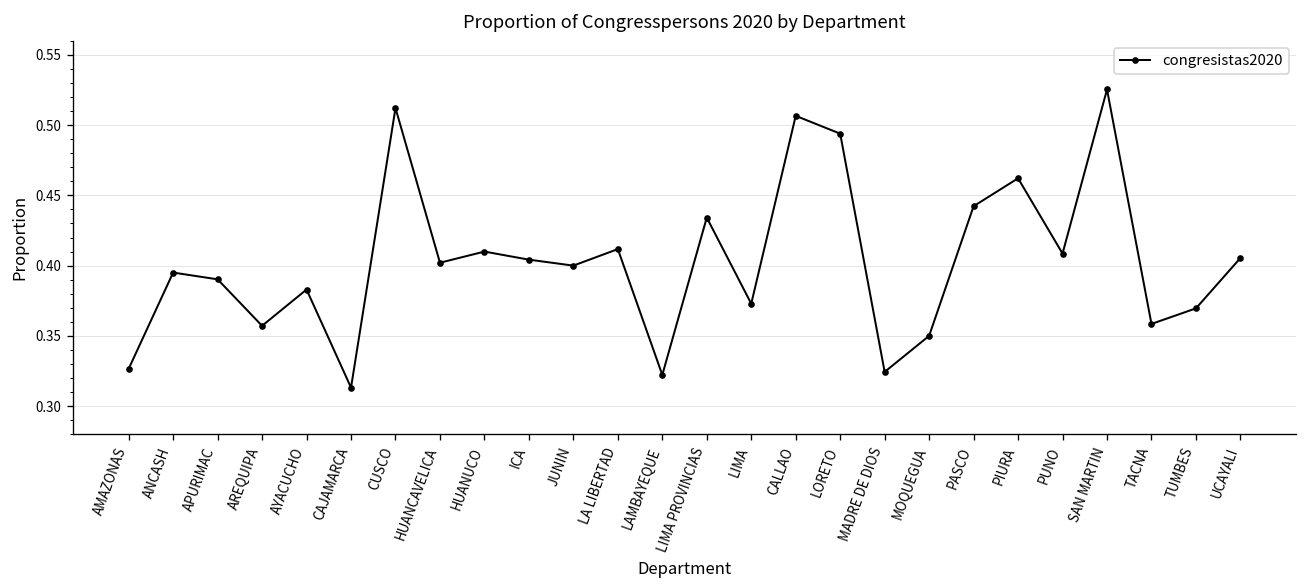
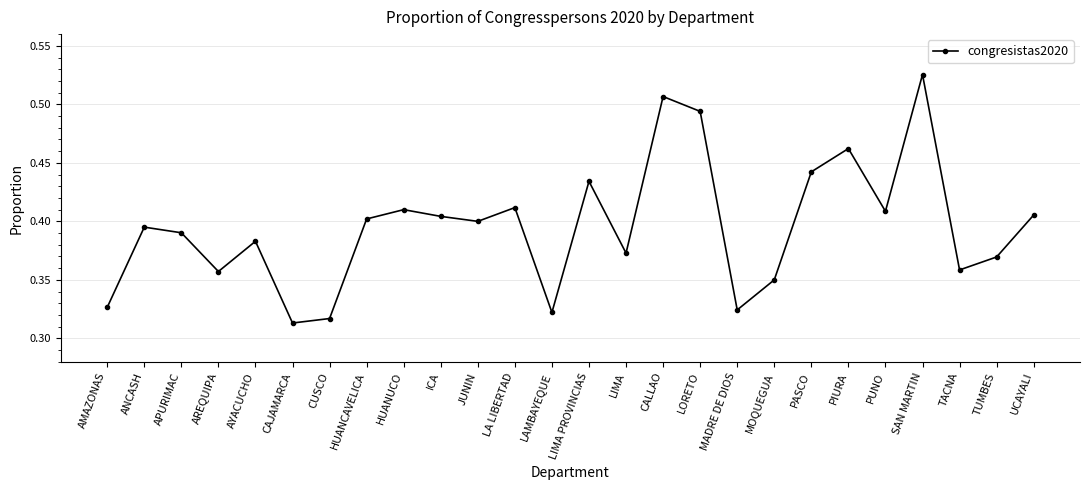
  {
    "AMAZONAS": 0.327,
    "ANCASH": 0.395,
    "APURIMAC": 0.390,
    "AREQUIPA": 0.357,
    "AYACUCHO": 0.383,
    "CAJAMARCA": 0.313,
-   "CUSCO": 0.512,
+   "CUSCO": 0.317,
    "HUANCAVELICA": 0.402,
    "HUANUCO": 0.410,
    "ICA": 0.404,
    "JUNIN": 0.400,
    "LA LIBERTAD": 0.412,
    "LAMBAYEQUE": 0.322,
    "LIMA PROVINCIAS": 0.434,
    "LIMA": 0.373,
    "CALLAO": 0.507,
    "LORETO": 0.494,
    "MADRE DE DIOS": 0.324,
    "MOQUEGUA": 0.350,
    "PASCO": 0.442,
    "PIURA": 0.462,
    "PUNO": 0.409,
    "SAN MARTIN": 0.525,
    "TACNA": 0.358,
    "TUMBES": 0.370,
    "UCAYALI": 0.405
  }
